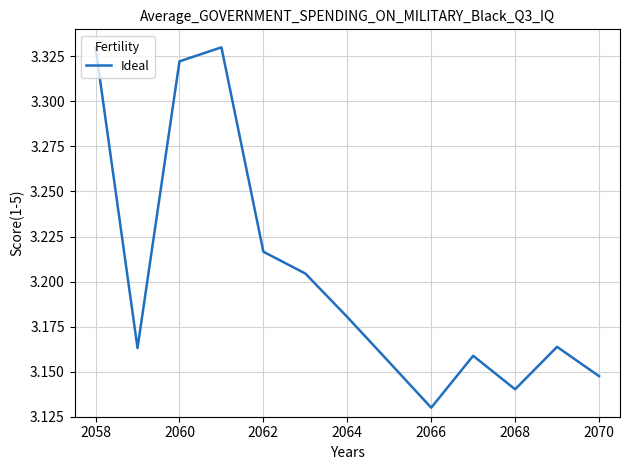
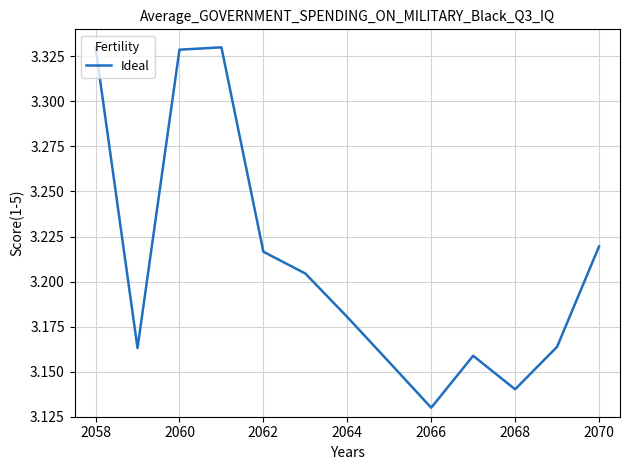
  {
-   "2060": 3.322,
+   "2060": 3.329,
    "2062": 3.217,
    "2064": 3.180,
    "2066": 3.130,
    "2068": 3.140,
-   "2070": 3.148
+   "2070": 3.219
  }
